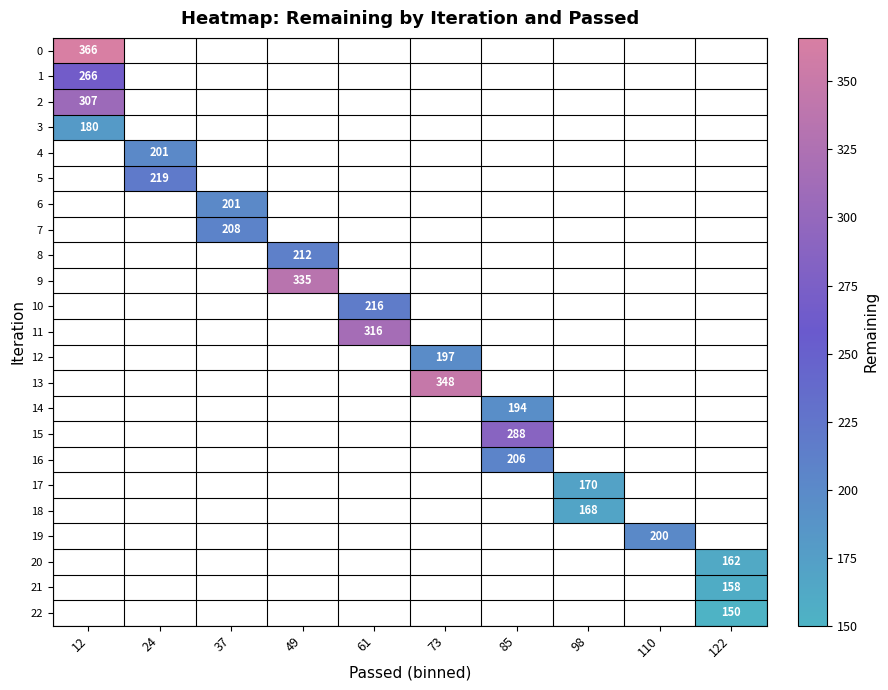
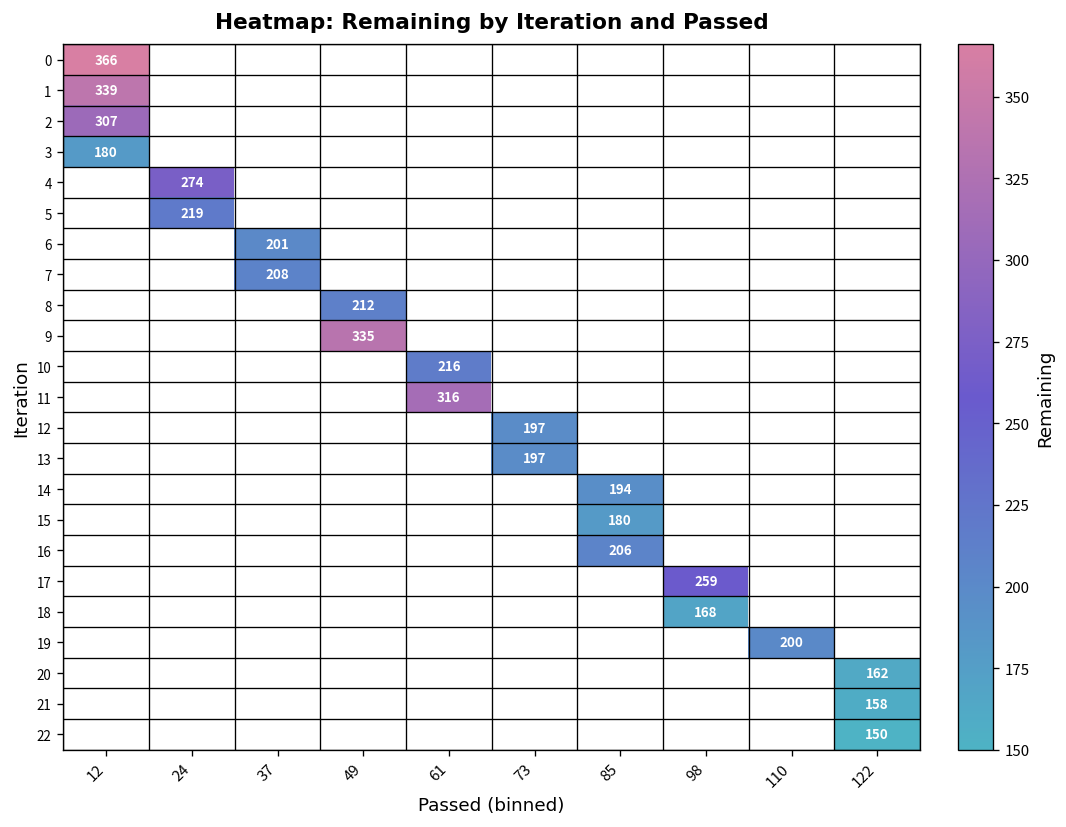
  {
    "0": {
      "12": 366
    },
    "1": {
-     "12": 266
+     "12": 339
    },
    "2": {
      "12": 307
    },
    "3": {
      "12": 180
    },
    "4": {
-     "24": 201
+     "24": 274
    },
    "5": {
      "24": 219
    },
    "6": {
      "37": 201
    },
    "7": {
      "37": 208
    },
    "8": {
      "49": 212
    },
    "9": {
      "49": 335
    },
    "10": {
      "61": 216
    },
    "11": {
      "61": 316
    },
    "12": {
      "73": 197
    },
    "13": {
-     "73": 348
+     "73": 197
    },
    "14": {
      "85": 194
    },
    "15": {
-     "85": 288
+     "85": 180
    },
    "16": {
      "85": 206
    },
    "17": {
-     "98": 170
+     "98": 259
    },
    "18": {
      "98": 168
    },
    "19": {
      "110": 200
    },
    "20": {
      "122": 162
    },
    "21": {
      "122": 158
    },
    "22": {
      "122": 150
    }
  }
